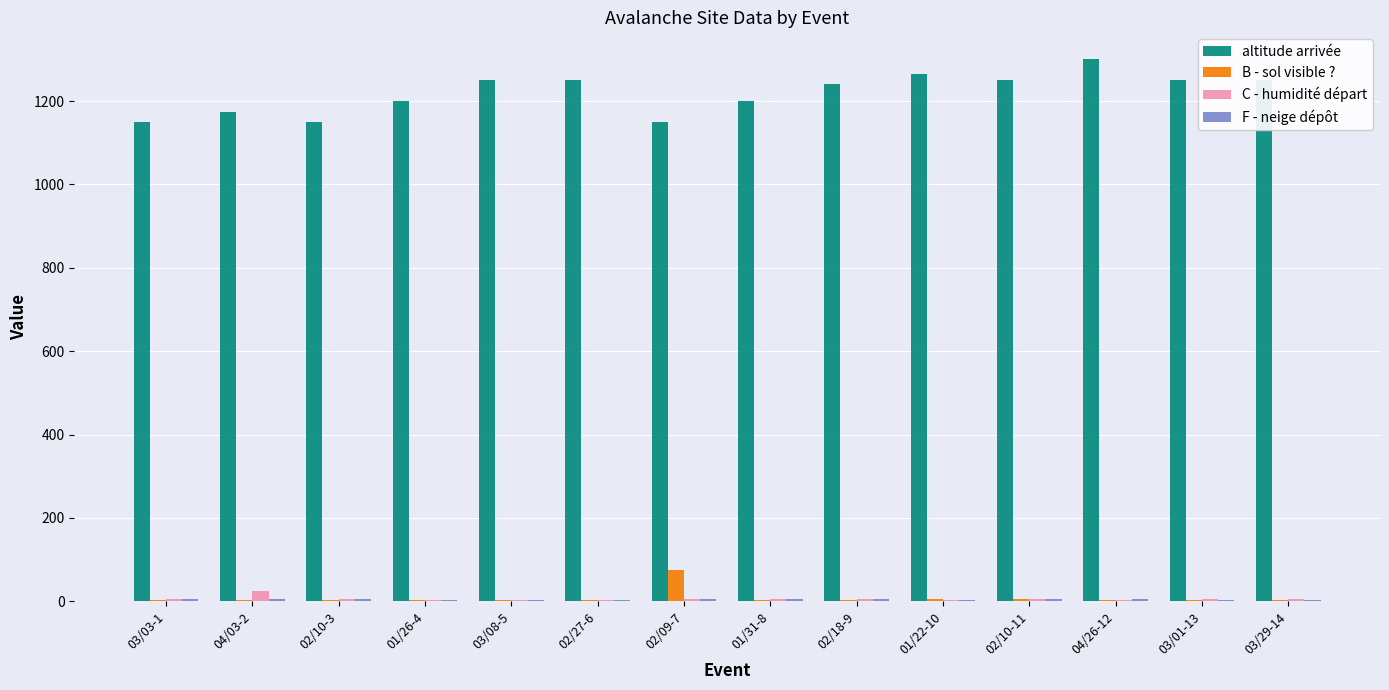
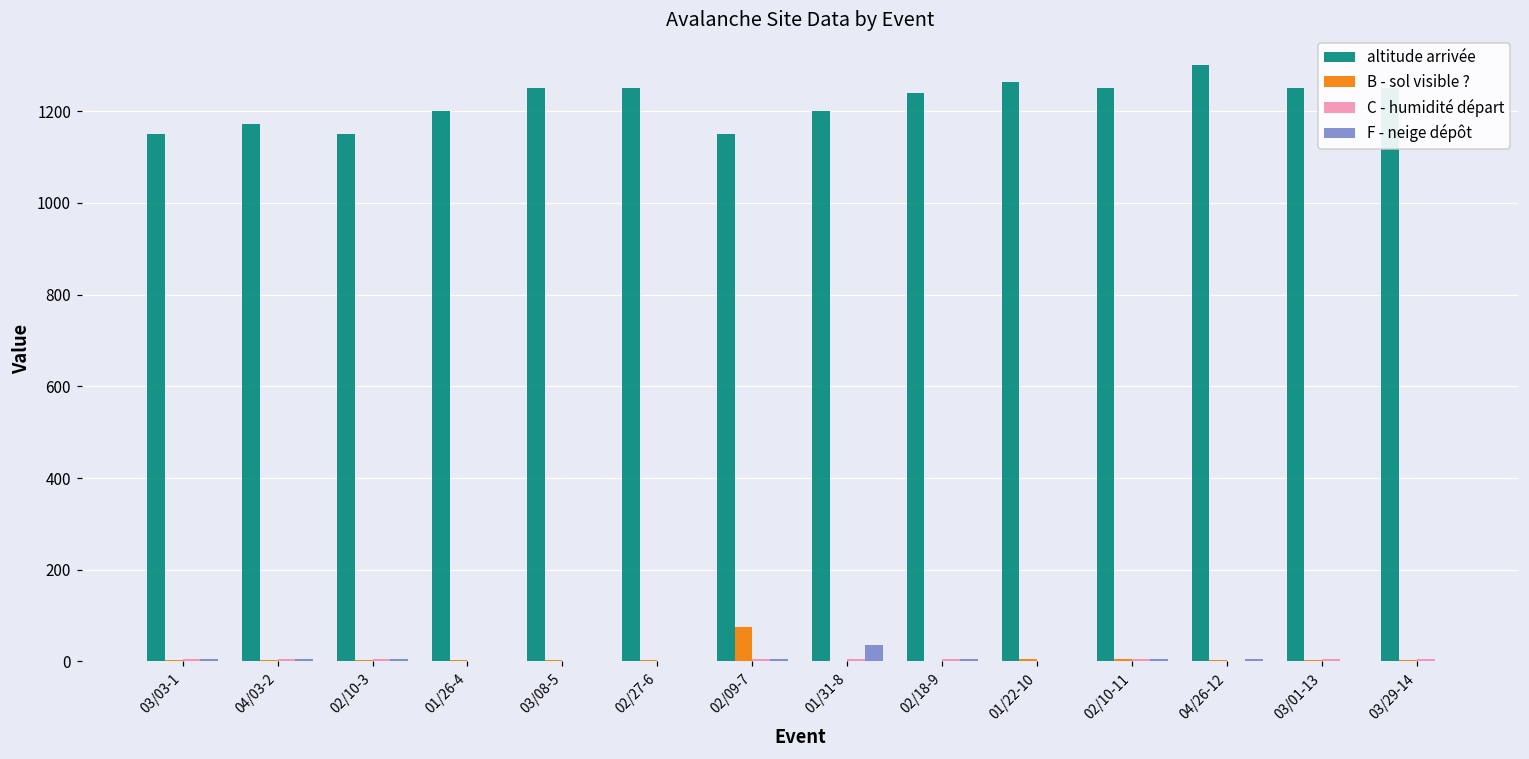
  {
    "altitude arrivée": {
      "03/03-1": 1150,
      "04/03-2": 1170,
      "02/10-3": 1150,
      "01/26-4": 1200,
      "03/08-5": 1250,
      "02/27-6": 1250,
      "02/09-7": 1150,
      "01/31-8": 1200,
      "02/18-9": 1240,
      "01/22-10": 1260,
      "02/10-11": 1250,
      "04/26-12": 1300,
      "03/01-13": 1250
    },
    "B - sol visible ?": {
      "02/09-7": 70
    },
    "C - humidité départ": {
-     "04/03-2": 30
+     "04/03-2": 10
    },
    "F - neige dépôt": {
-     "01/31-8": 10
+     "01/31-8": 40
    }
  }
